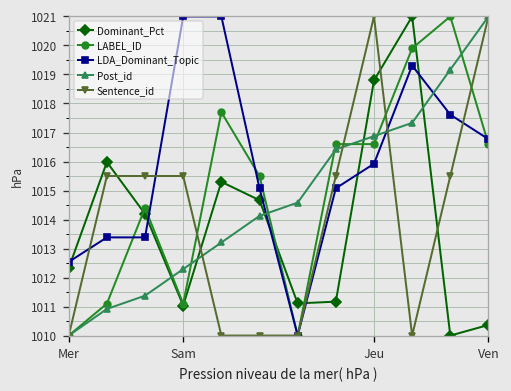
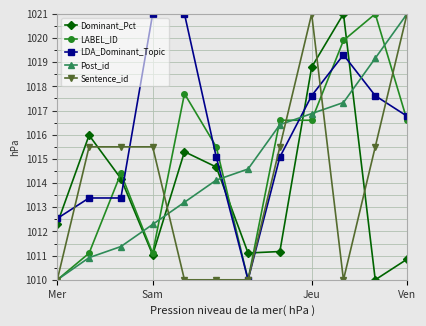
  {
    "Dominant_Pct": {
      "Mer": 1012.3,
      "Jeu": 1018.8,
-     "Ven": 1010.4
+     "Ven": 1010.9
    },
    "LDA_Dominant_Topic": {
      "Mer": 1012.5,
      "Sam": 1021.0,
-     "Jeu": 1015.9,
+     "Jeu": 1017.6,
      "Ven": 1016.8
    },
    "Sentence_id": {
      "Sam": 1015.5,
      "Jeu": 1021.0
    }
  }
